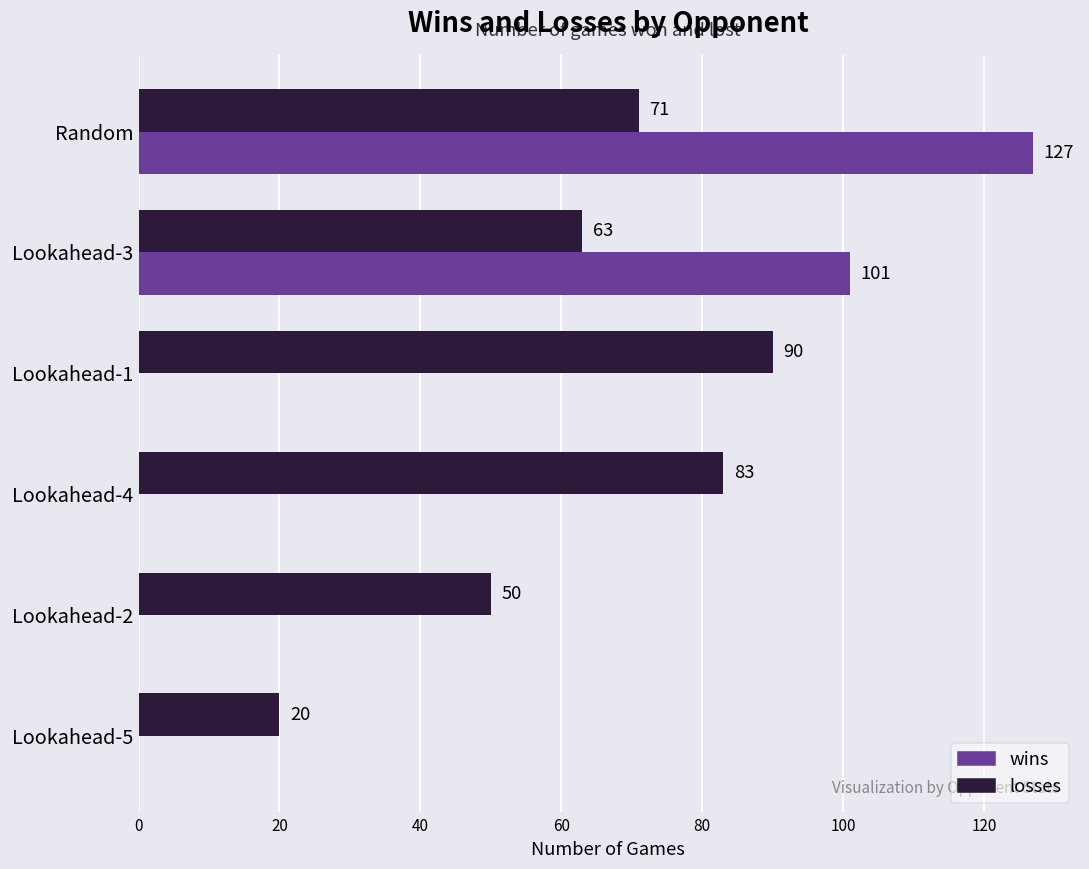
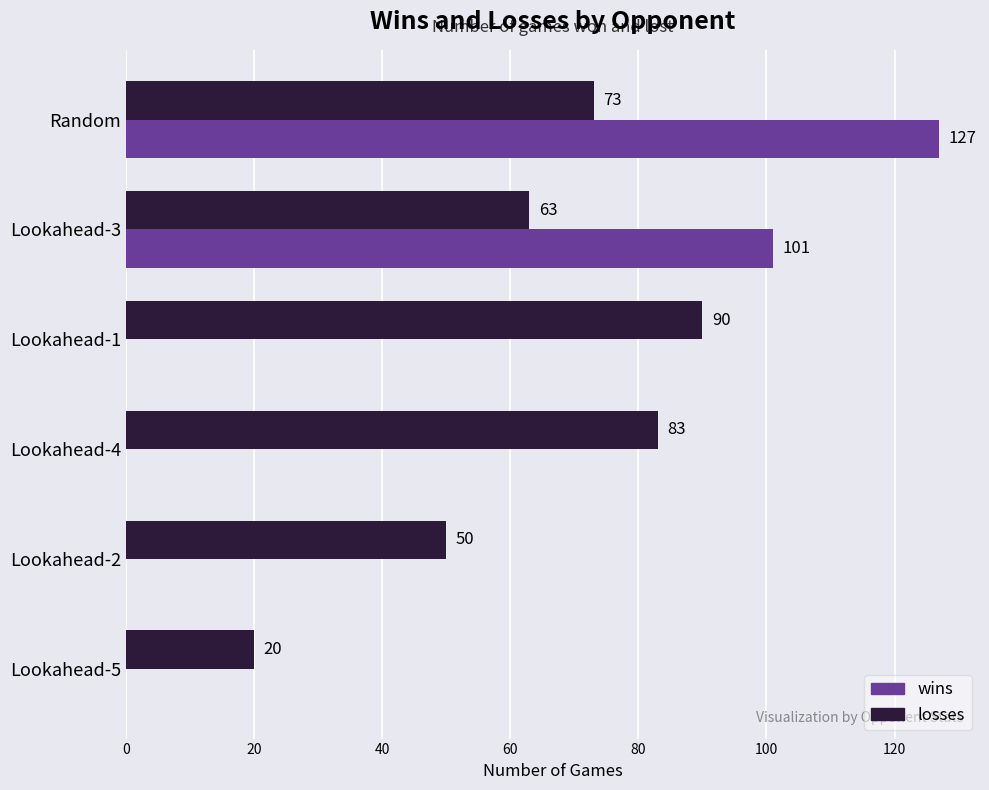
  {
    "wins": {
      "Random": 127,
      "Lookahead-3": 101
    },
    "losses": {
-     "Random": 71,
+     "Random": 73,
      "Lookahead-3": 63,
      "Lookahead-1": 90,
      "Lookahead-4": 83,
      "Lookahead-2": 50,
      "Lookahead-5": 20
    }
  }
